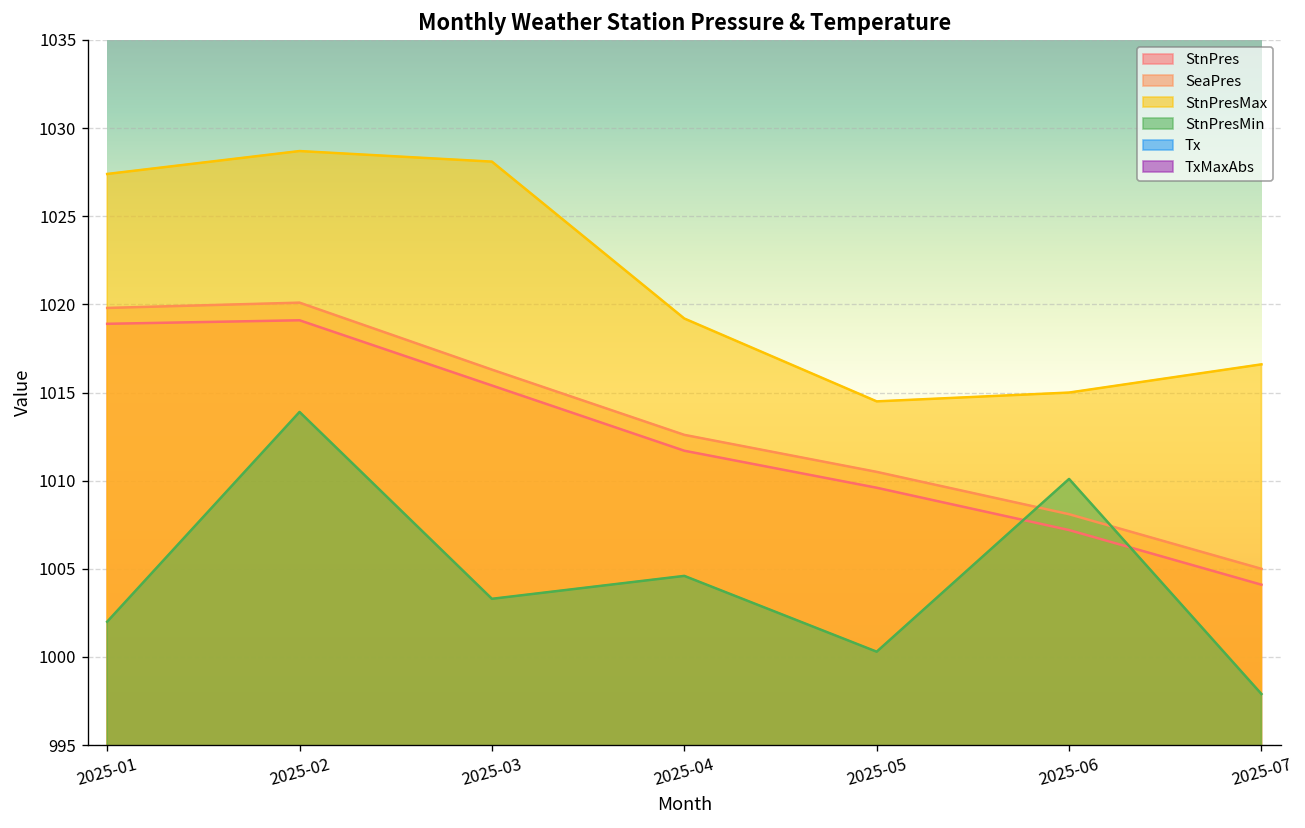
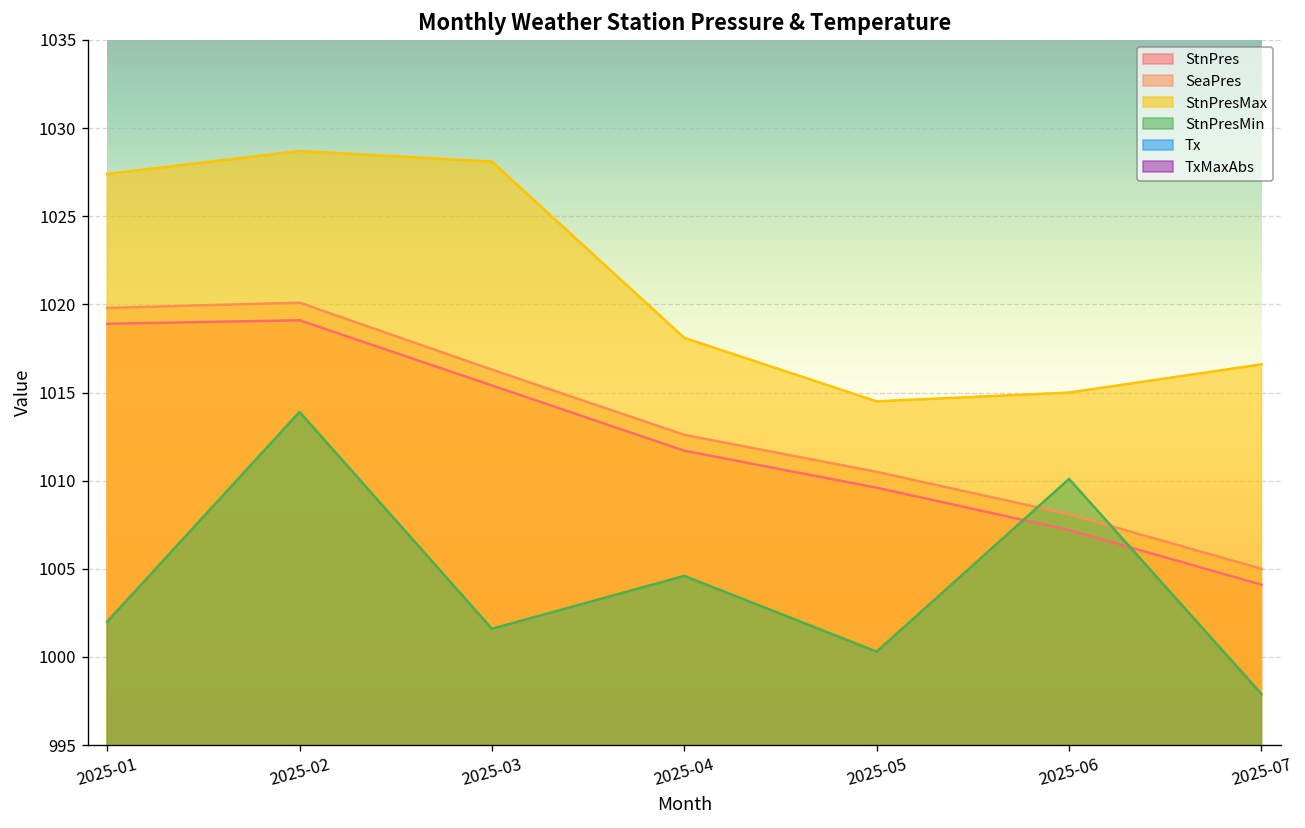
  {
    "StnPresMax": {
      "2025-01": 1027.4,
      "2025-02": 1028.7,
      "2025-03": 1028.1,
-     "2025-04": 1019.2,
+     "2025-04": 1018.1,
      "2025-05": 1014.5,
      "2025-06": 1015.0,
      "2025-07": 1016.6
    },
    "StnPresMin": {
      "2025-01": 1002.0,
      "2025-02": 1013.9,
-     "2025-03": 1003.3,
+     "2025-03": 1001.6,
      "2025-04": 1004.6,
      "2025-05": 1000.3,
      "2025-06": 1010.1,
      "2025-07": 997.9
    }
  }
